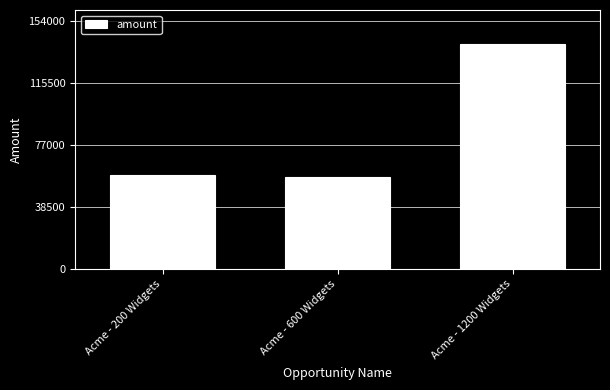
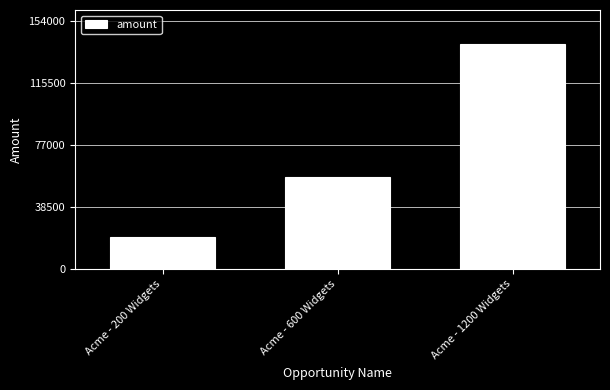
  {
-   "Acme - 200 Widgets": 58000,
+   "Acme - 200 Widgets": 20000,
    "Acme - 600 Widgets": 57000,
    "Acme - 1200 Widgets": 140000
  }
